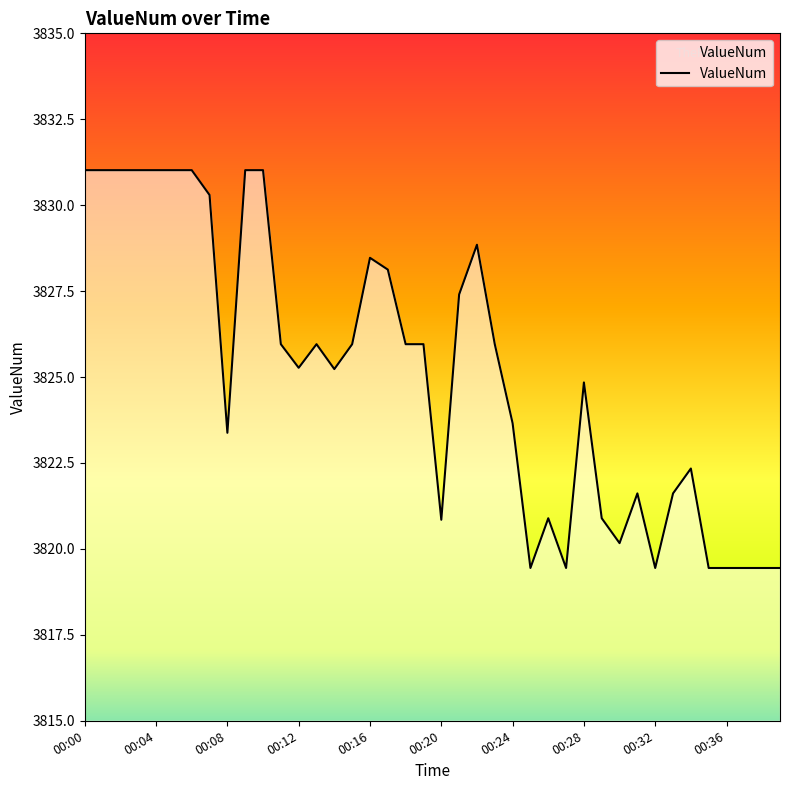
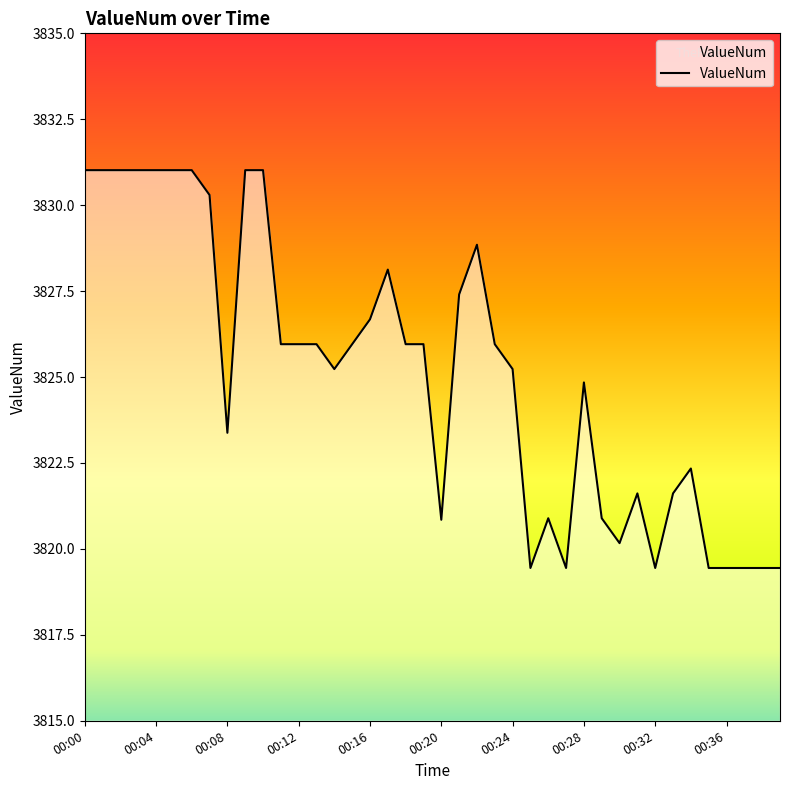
  {
    "00:00": 3831.0,
    "00:04": 3831.0,
    "00:08": 3823.4,
-   "00:12": 3825.3,
-   "00:16": 3828.5,
+   "00:12": 3826.0,
+   "00:16": 3826.7,
    "00:20": 3820.8,
-   "00:24": 3823.7,
+   "00:24": 3825.2,
    "00:28": 3824.8,
    "00:32": 3819.4,
    "00:36": 3819.4
  }
